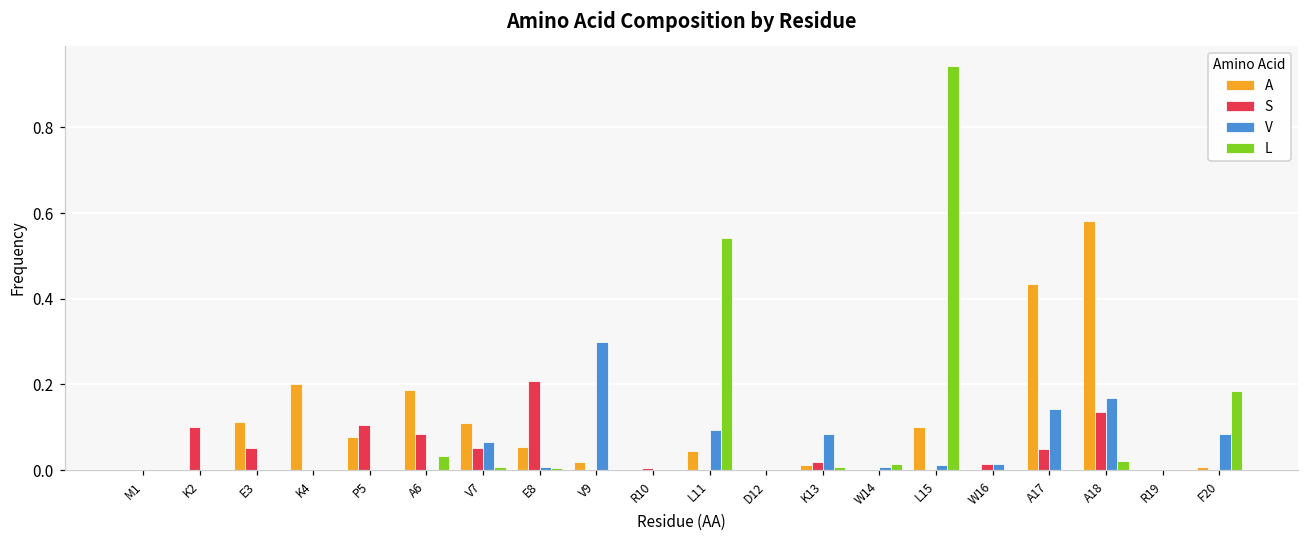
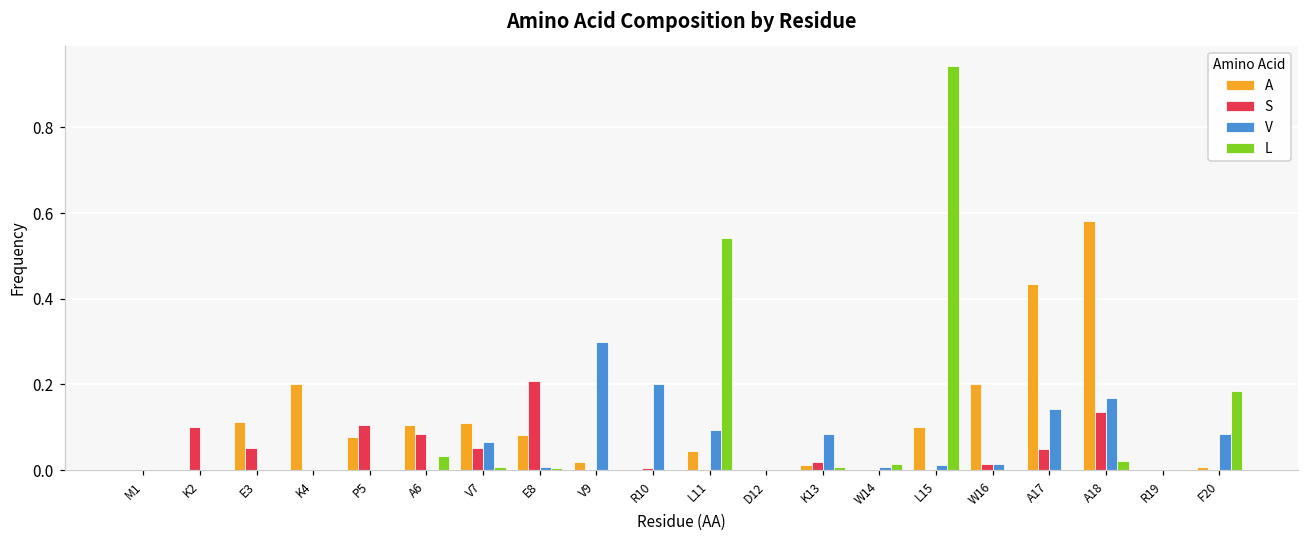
  {
    "A": {
      "M1": 0.00,
      "K2": 0.00,
      "E3": 0.11,
      "K4": 0.20,
      "P5": 0.08,
-     "A6": 0.19,
+     "A6": 0.11,
      "V7": 0.11,
-     "E8": 0.05,
+     "E8": 0.08,
      "V9": 0.02,
      "R10": 0.00,
      "L11": 0.05,
      "D12": 0.00,
      "K13": 0.01,
      "W14": 0.00,
      "L15": 0.10,
-     "W16": 0.0,
+     "W16": 0.2,
      "A17": 0.43,
      "A18": 0.58,
      "R19": 0.00,
      "F20": 0.01
    },
    "S": {
      "M1": 0.00,
      "K2": 0.10,
      "E3": 0.05,
      "K4": 0.00,
      "P5": 0.11,
      "A6": 0.08,
      "V7": 0.05,
      "E8": 0.21,
      "V9": 0.00,
      "L11": 0.00,
      "D12": 0.00,
      "K13": 0.02,
      "W14": 0.00,
      "L15": 0.00,
      "W16": 0.01,
      "A17": 0.05,
      "A18": 0.14,
      "R19": 0.00,
      "F20": 0.00
    },
    "V": {
      "M1": 0.0,
      "K2": 0.0,
      "E3": 0.0,
      "K4": 0.0,
      "P5": 0.0,
      "A6": 0.0,
      "V7": 0.07,
      "E8": 0.01,
      "V9": 0.3,
-     "R10": 0.0,
+     "R10": 0.2,
      "L11": 0.09,
      "D12": 0.0,
      "K13": 0.09,
      "W14": 0.01,
      "L15": 0.01,
      "W16": 0.01,
      "A17": 0.14,
      "A18": 0.17,
      "R19": 0.0,
      "F20": 0.09
    },
    "L": {
      "M1": 0.00,
      "K2": 0.00,
      "E3": 0.00,
      "K4": 0.00,
      "P5": 0.00,
      "A6": 0.03,
      "V7": 0.01,
      "V9": 0.00,
      "R10": 0.00,
      "L11": 0.54,
      "D12": 0.00,
      "K13": 0.01,
      "W14": 0.01,
      "L15": 0.94,
      "W16": 0.00,
      "A17": 0.00,
      "A18": 0.02,
      "R19": 0.00,
      "F20": 0.19
    }
  }
